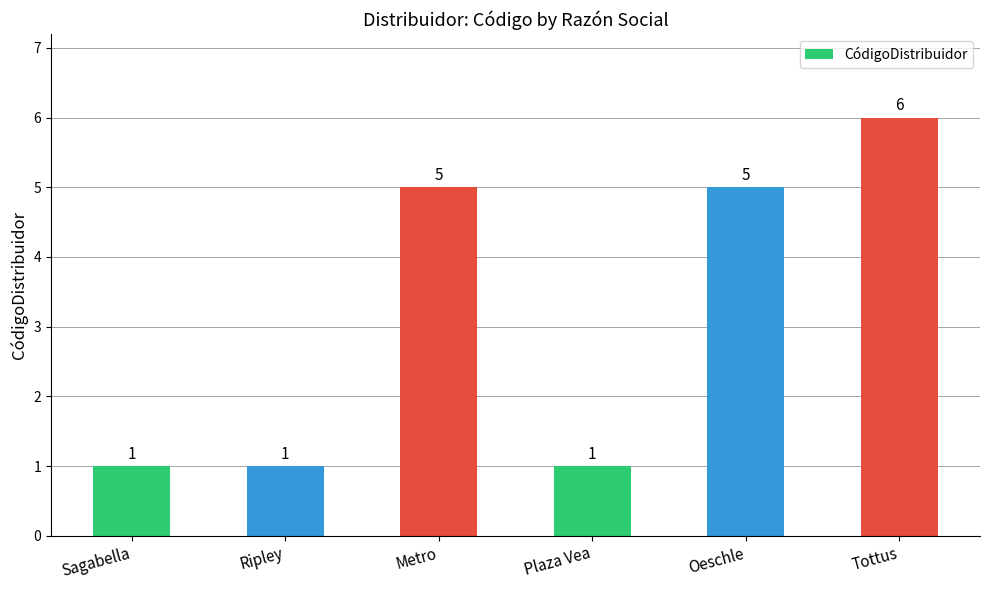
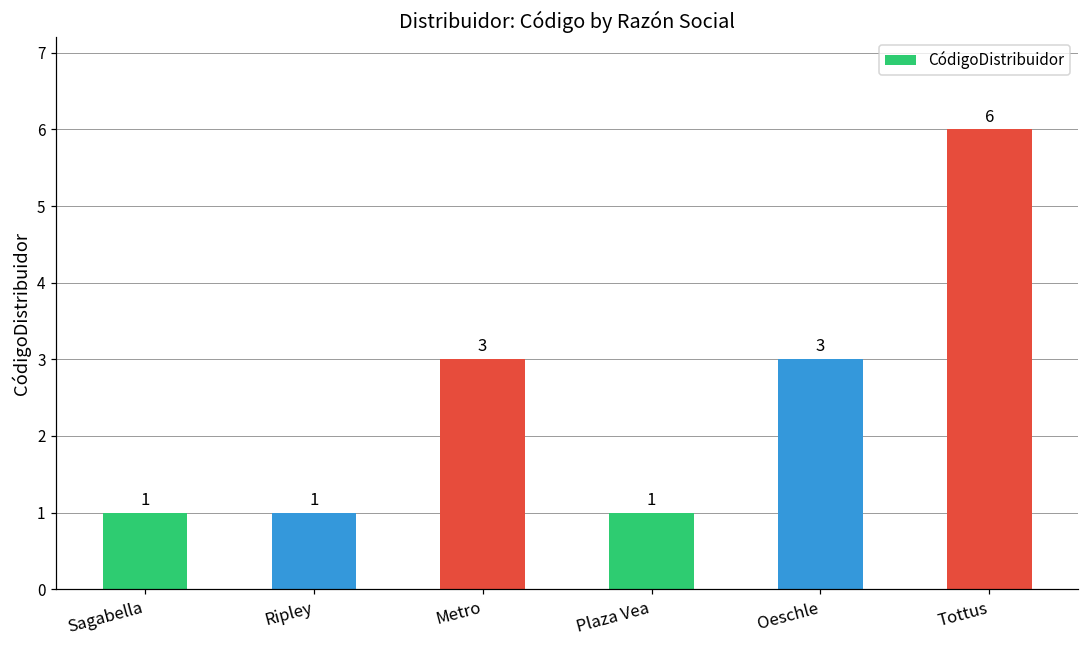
  {
    "Sagabella": 1,
    "Ripley": 1,
-   "Metro": 5,
+   "Metro": 3,
    "Plaza Vea": 1,
-   "Oeschle": 5,
+   "Oeschle": 3,
    "Tottus": 6
  }
